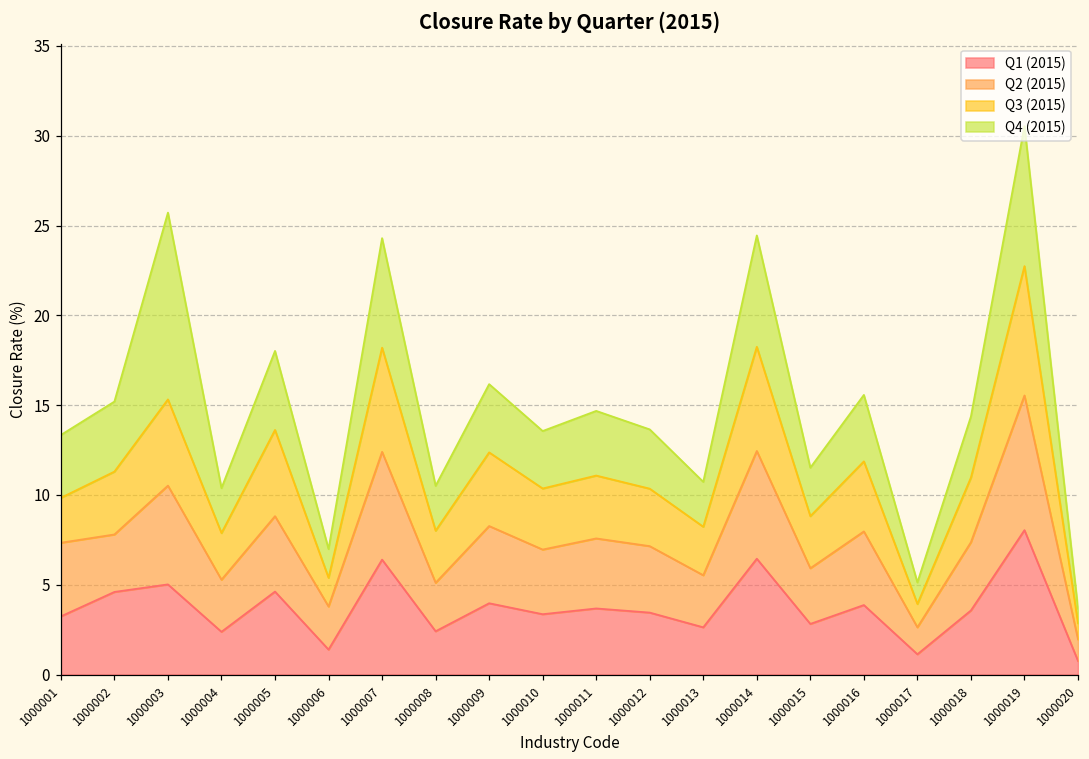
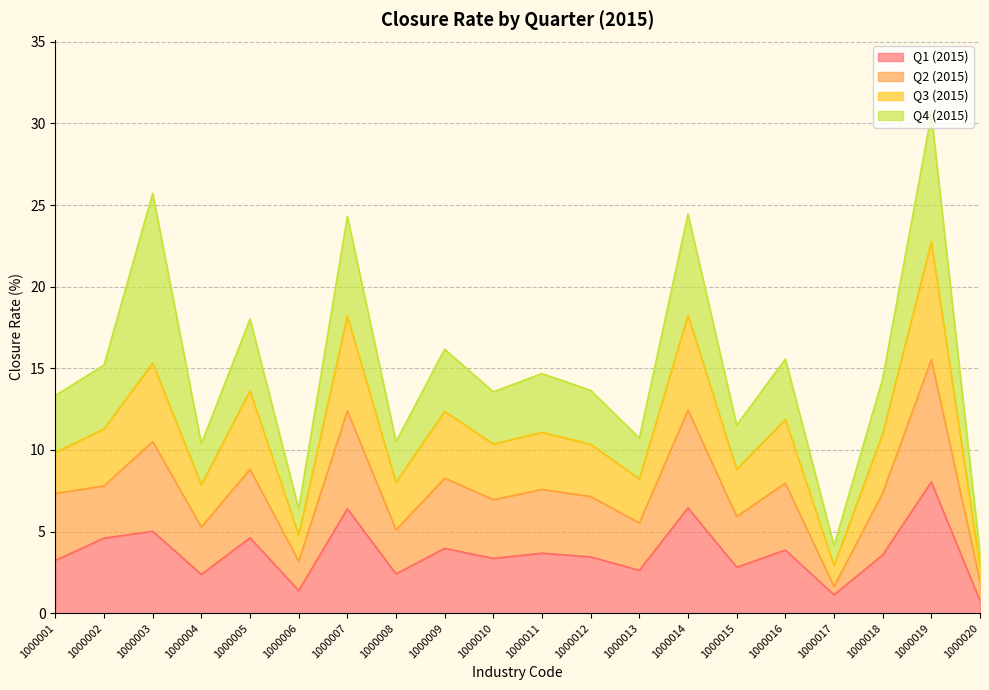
  {
    "Q1 (2015)": {
      "1000001": 3.2,
      "1000002": 4.6,
      "1000003": 5.0,
      "1000004": 2.4,
      "1000005": 4.6,
      "1000006": 1.4,
      "1000007": 6.4,
      "1000008": 2.4,
      "1000009": 4.0,
      "1000010": 3.4,
      "1000011": 3.7,
      "1000012": 3.5,
      "1000013": 2.6,
      "1000014": 6.5,
      "1000015": 2.8,
      "1000016": 3.9,
      "1000017": 1.1,
      "1000018": 3.6,
      "1000019": 8.0,
      "1000020": 0.8
    },
    "Q2 (2015)": {
      "1000001": 4.1,
      "1000002": 3.2,
      "1000003": 5.5,
      "1000004": 2.9,
      "1000005": 4.2,
-     "1000006": 2.4,
+     "1000006": 1.8,
      "1000007": 6.0,
      "1000008": 2.7,
      "1000009": 4.3,
      "1000010": 3.6,
      "1000011": 3.9,
      "1000012": 3.7,
      "1000013": 2.9,
      "1000014": 6.0,
      "1000015": 3.1,
      "1000016": 4.1,
-     "1000017": 1.5,
+     "1000017": 0.5,
      "1000018": 3.8,
      "1000019": 7.5,
      "1000020": 1.2
    },
    "Q3 (2015)": {
      "1000001": 2.5,
      "1000002": 3.5,
      "1000003": 4.8,
      "1000004": 2.6,
      "1000005": 4.8,
      "1000006": 1.6,
      "1000007": 5.8,
      "1000008": 2.9,
      "1000009": 4.1,
      "1000010": 3.4,
      "1000011": 3.5,
      "1000012": 3.2,
      "1000013": 2.7,
      "1000014": 5.8,
      "1000015": 2.9,
      "1000016": 3.9,
      "1000017": 1.3,
      "1000018": 3.6,
      "1000019": 7.2,
      "1000020": 0.9
    },
    "Q4 (2015)": {
      "1000001": 3.5,
      "1000002": 3.9,
      "1000003": 10.4,
      "1000004": 2.5,
      "1000005": 4.4,
      "1000006": 1.6,
      "1000007": 6.1,
      "1000008": 2.5,
      "1000009": 3.8,
      "1000010": 3.2,
      "1000011": 3.6,
      "1000012": 3.3,
      "1000013": 2.5,
      "1000014": 6.2,
      "1000015": 2.7,
      "1000016": 3.7,
      "1000017": 1.2,
      "1000018": 3.4,
      "1000020": 0.8
    }
  }
